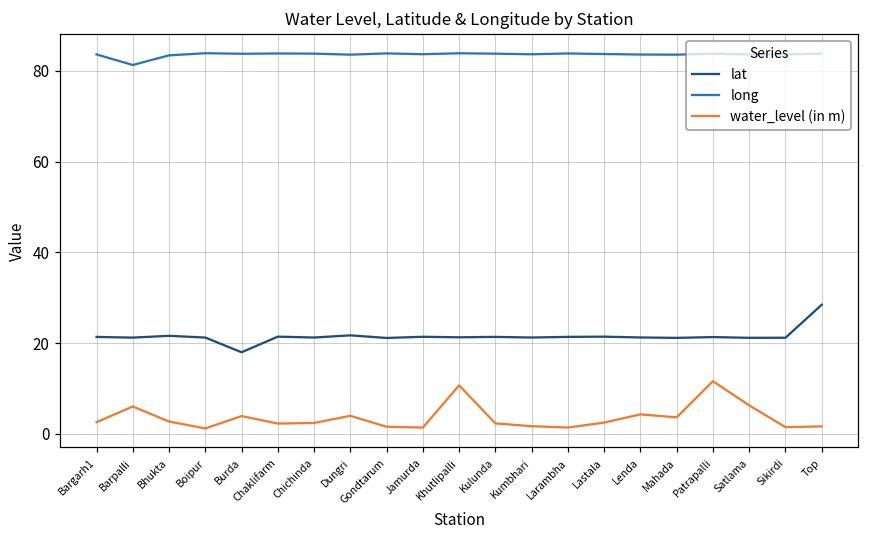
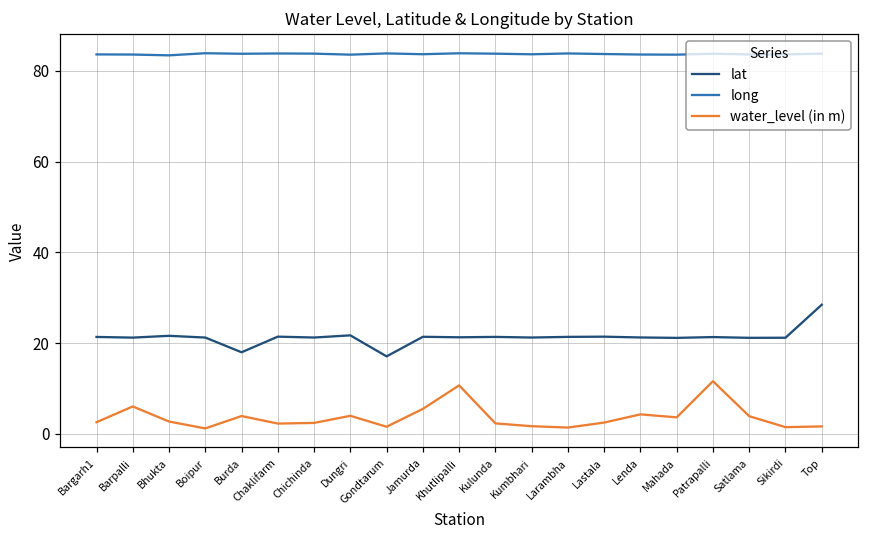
  {
    "lat": {
      "Bargarh1": 21,
      "Barpalli": 21,
      "Bhukta": 22,
      "Boipur": 21,
      "Burda": 18,
      "Chaklifarm": 21,
      "Chichinda": 21,
      "Dungri": 22,
-     "Gondtarum": 21,
+     "Gondtarum": 17,
      "Jamurda": 21,
      "Khutlipalli": 21,
      "Kulunda": 21,
      "Kumbhari": 21,
      "Larambha": 21,
      "Lastala": 21,
      "Lenda": 21,
      "Mahada": 21,
      "Patrapalli": 21,
      "Satlama": 21,
      "Sikirdi": 21,
      "Top": 28
    },
    "long": {
      "Bargarh1": 84,
-     "Barpalli": 81,
+     "Barpalli": 84,
      "Bhukta": 83,
      "Boipur": 84,
      "Burda": 84,
      "Chaklifarm": 84,
      "Chichinda": 84,
      "Dungri": 84,
      "Gondtarum": 84,
      "Jamurda": 84,
      "Khutlipalli": 84,
      "Kulunda": 84,
      "Kumbhari": 84,
      "Larambha": 84,
      "Lastala": 84,
      "Lenda": 84,
      "Mahada": 84
    },
    "water_level (in m)": {
      "Bargarh1": 3,
      "Barpalli": 6,
      "Bhukta": 3,
      "Boipur": 1,
      "Burda": 4,
      "Chaklifarm": 2,
      "Chichinda": 2,
      "Dungri": 4,
      "Gondtarum": 2,
-     "Jamurda": 1,
+     "Jamurda": 5,
      "Khutlipalli": 11,
      "Kulunda": 2,
      "Kumbhari": 2,
      "Larambha": 1,
      "Lastala": 2,
      "Lenda": 4,
      "Mahada": 4,
      "Patrapalli": 12,
-     "Satlama": 6,
+     "Satlama": 4,
      "Sikirdi": 1,
      "Top": 2
    }
  }
